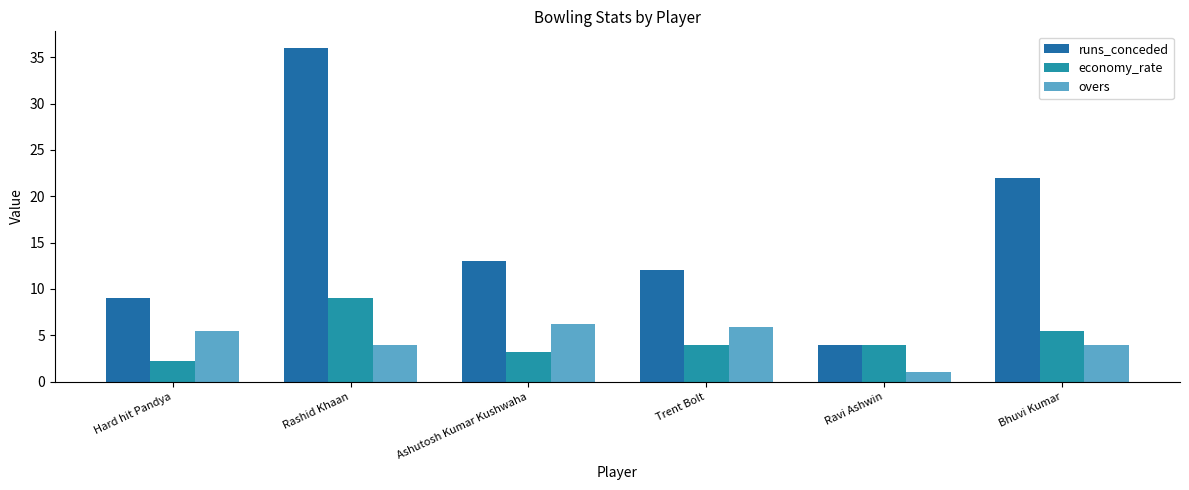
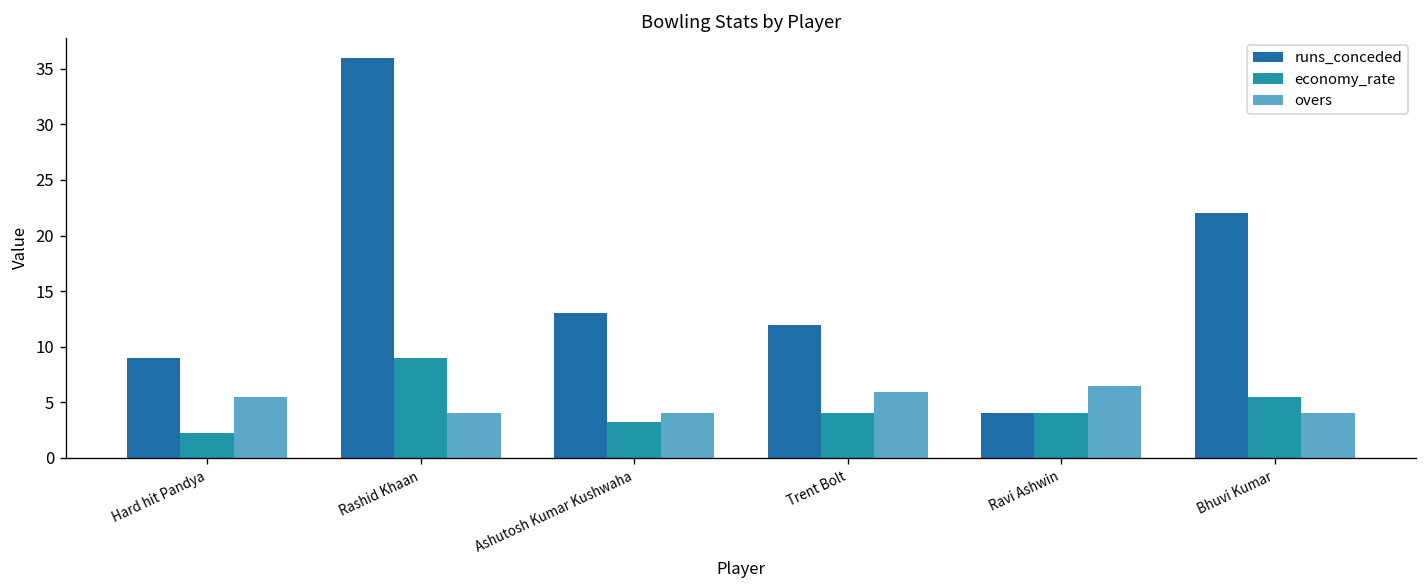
  {
    "overs": {
      "Hard hit Pandya": 6,
      "Rashid Khaan": 4,
-     "Ashutosh Kumar Kushwaha": 6,
+     "Ashutosh Kumar Kushwaha": 4,
      "Trent Bolt": 6,
-     "Ravi Ashwin": 1,
+     "Ravi Ashwin": 7,
      "Bhuvi Kumar": 4
    }
  }
